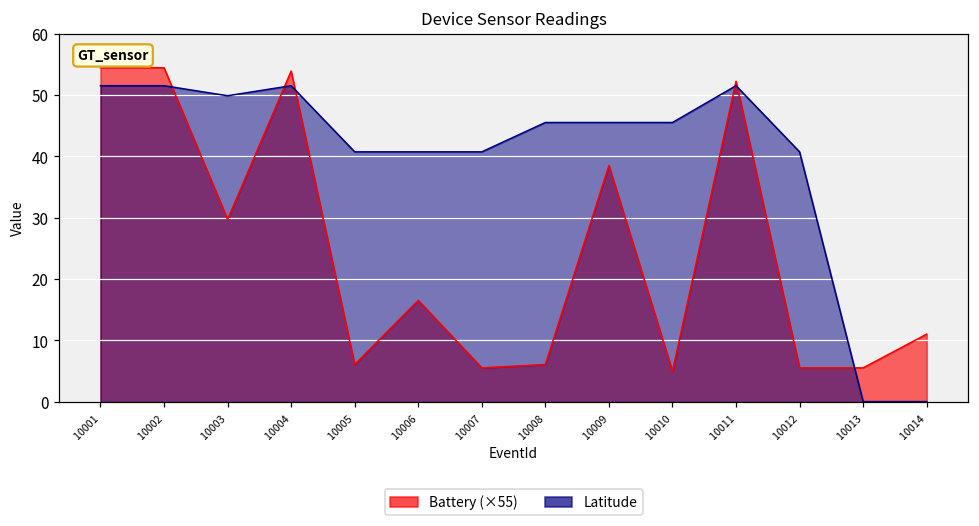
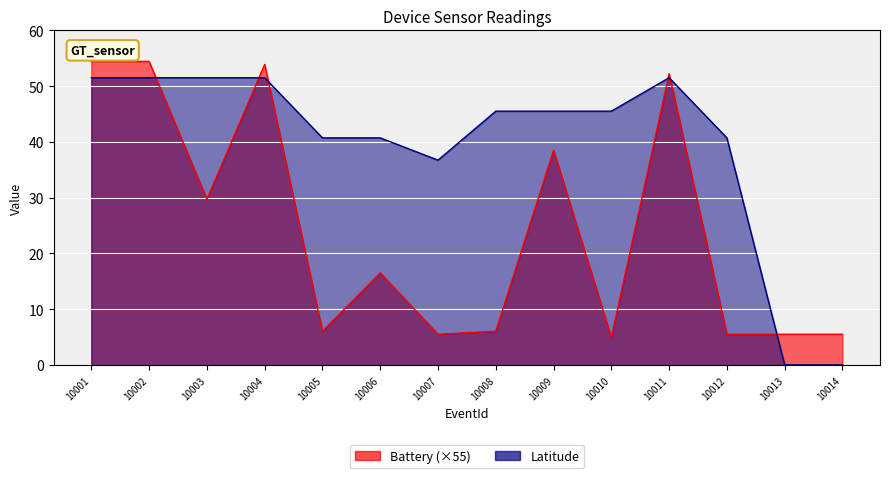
  {
    "Battery (×55)": {
      "10001": 54,
      "10002": 54,
      "10003": 30,
      "10004": 54,
      "10005": 6,
      "10006": 17,
      "10007": 6,
      "10008": 6,
      "10009": 39,
      "10010": 5,
      "10011": 52,
      "10012": 6,
      "10013": 6,
-     "10014": 11
+     "10014": 6
    },
    "Latitude": {
      "10001": 52,
      "10002": 52,
-     "10003": 50,
+     "10003": 52,
      "10004": 52,
      "10005": 41,
      "10006": 41,
-     "10007": 41,
+     "10007": 37,
      "10008": 46,
      "10009": 46,
      "10010": 46,
      "10011": 52,
      "10012": 41,
      "10013": 0,
      "10014": 0
    }
  }
